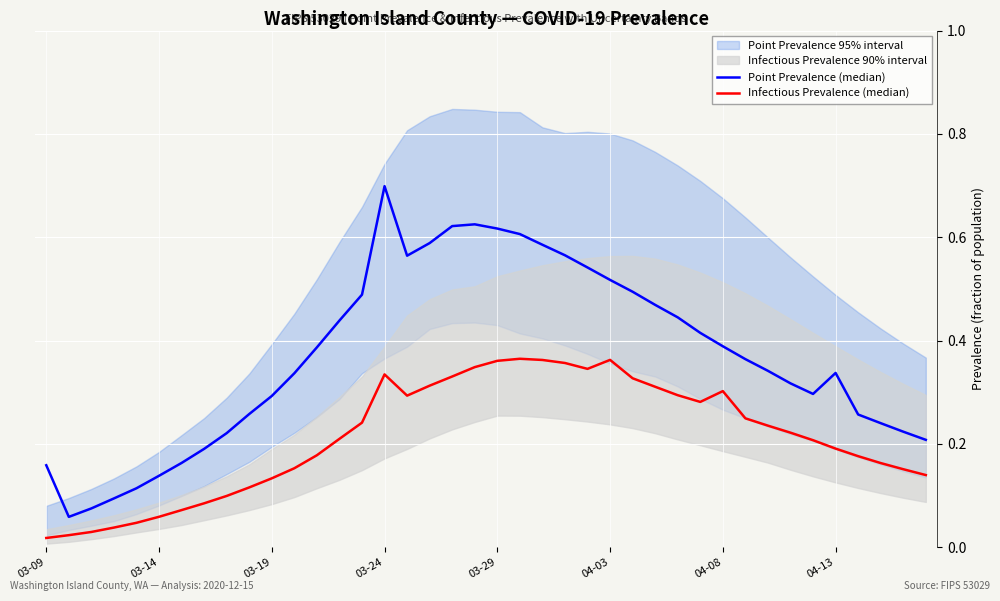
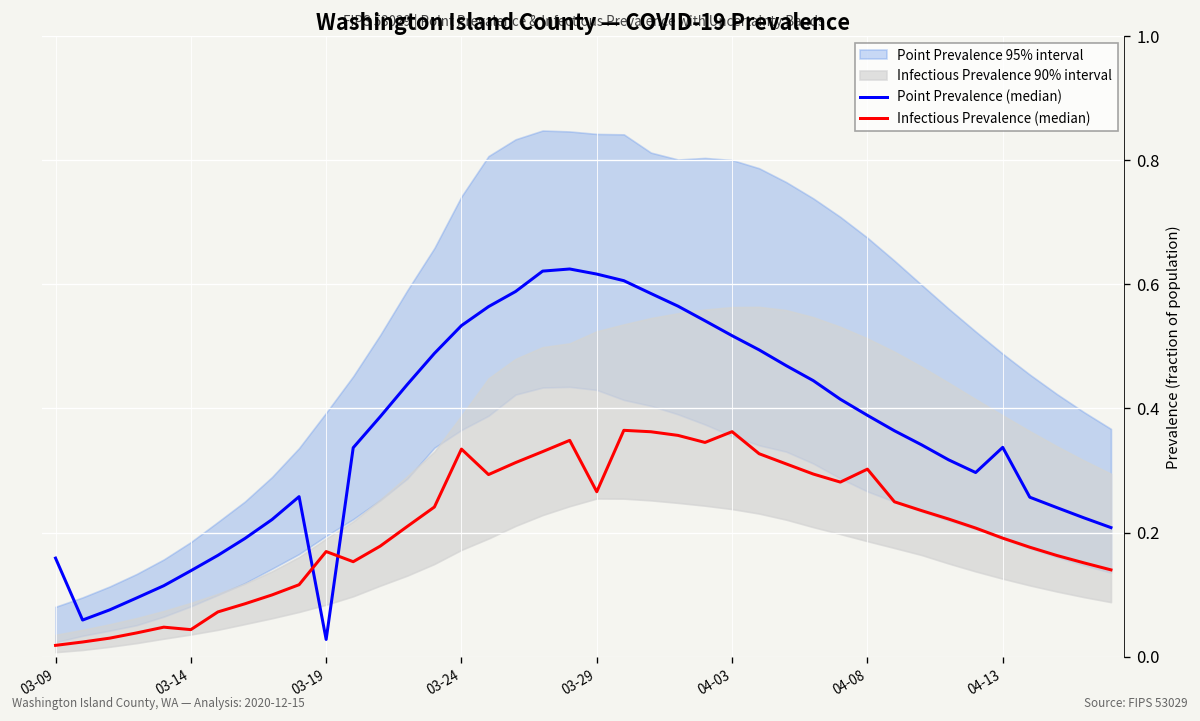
  {
    "Point Prevalence (median)": {
      "03-09": 0.16,
      "03-14": 0.14,
-     "03-19": 0.29,
-     "03-24": 0.70,
+     "03-19": 0.03,
+     "03-24": 0.53,
      "03-29": 0.62,
      "04-03": 0.52,
      "04-08": 0.39,
      "04-13": 0.34
    },
    "Infectious Prevalence (median)": {
      "03-09": 0.02,
-     "03-14": 0.06,
-     "03-19": 0.13,
+     "03-14": 0.04,
+     "03-19": 0.17,
      "03-24": 0.33,
-     "03-29": 0.36,
+     "03-29": 0.27,
      "04-03": 0.36,
      "04-08": 0.30,
      "04-13": 0.19
    }
  }
